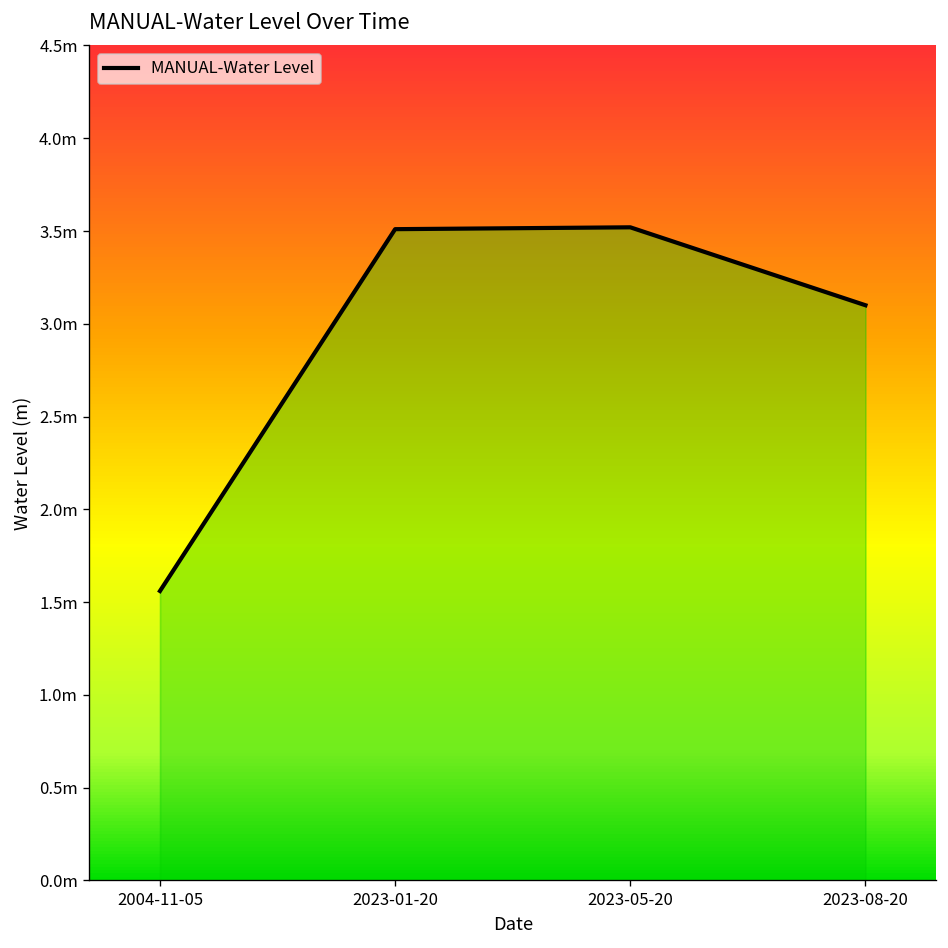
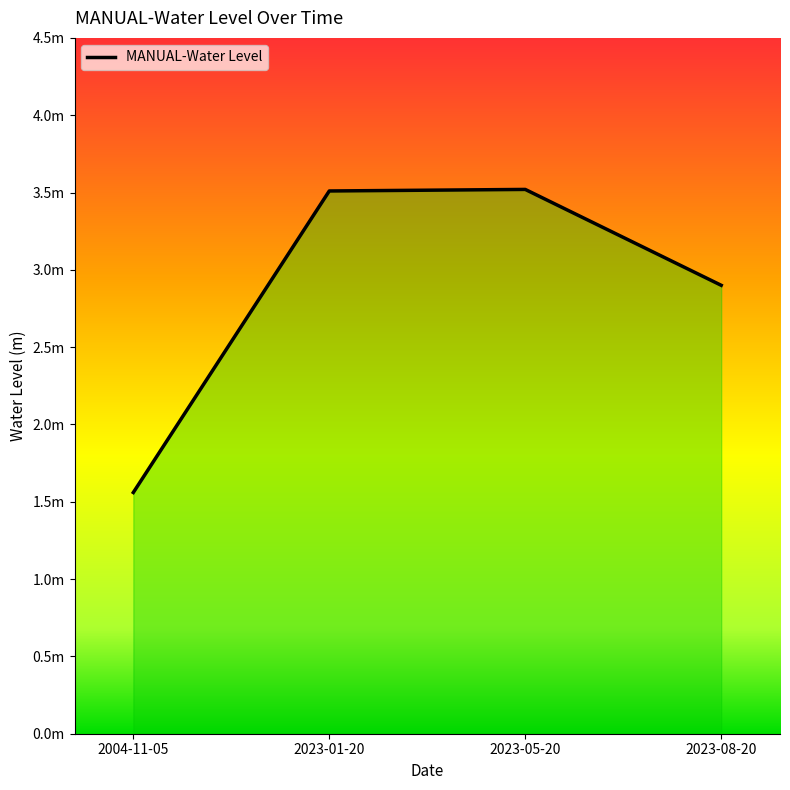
  {
    "2004-11-05": "1.56m",
    "2023-01-20": "3.5m",
    "2023-05-20": "3.52m",
-   "2023-08-20": "3.1m"
+   "2023-08-20": "2.9m"
  }
